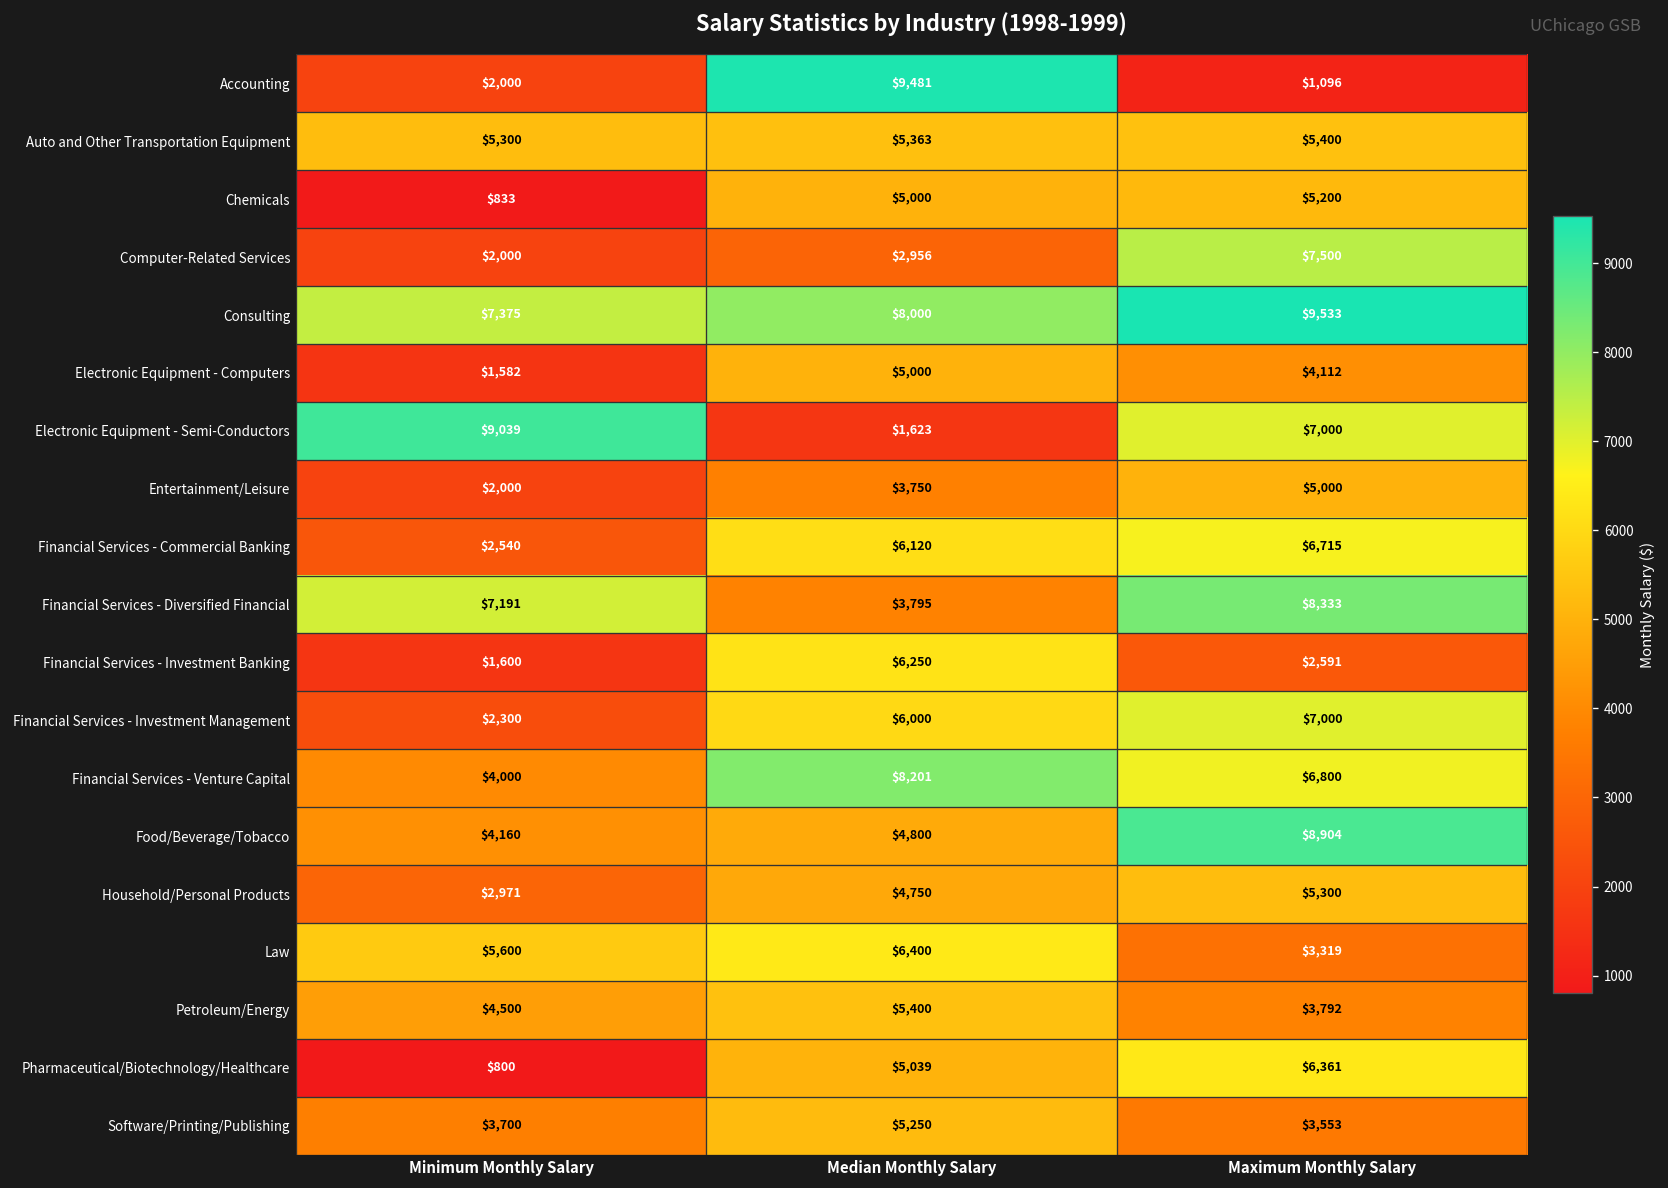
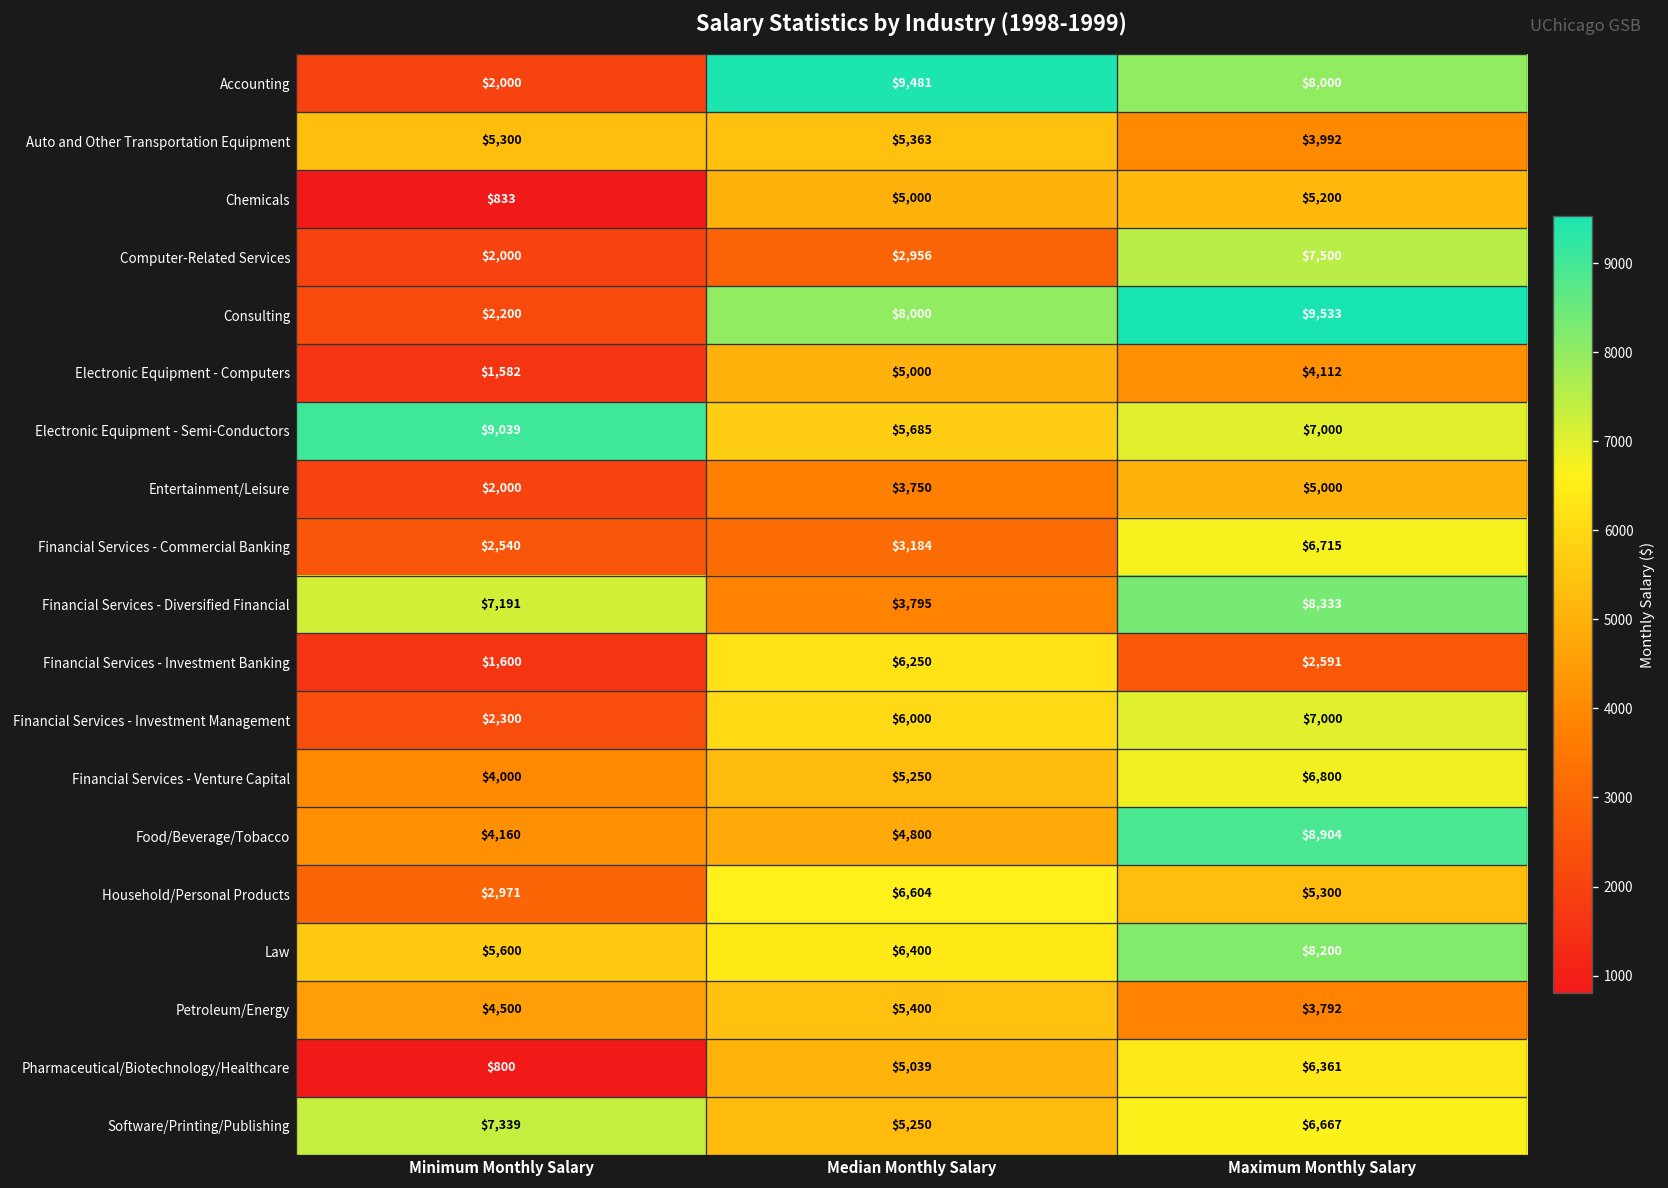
  {
    "Accounting": {
      "Minimum Monthly Salary": "$2,000",
      "Median Monthly Salary": "$9,481",
-     "Maximum Monthly Salary": "$1,096"
+     "Maximum Monthly Salary": "$8,000"
    },
    "Auto and Other Transportation Equipment": {
      "Minimum Monthly Salary": "$5,300",
      "Median Monthly Salary": "$5,363",
-     "Maximum Monthly Salary": "$5,400"
+     "Maximum Monthly Salary": "$3,992"
    },
    "Chemicals": {
      "Minimum Monthly Salary": "$833",
      "Median Monthly Salary": "$5,000",
      "Maximum Monthly Salary": "$5,200"
    },
    "Computer-Related Services": {
      "Minimum Monthly Salary": "$2,000",
      "Median Monthly Salary": "$2,956",
      "Maximum Monthly Salary": "$7,500"
    },
    "Consulting": {
-     "Minimum Monthly Salary": "$7,375",
+     "Minimum Monthly Salary": "$2,200",
      "Median Monthly Salary": "$8,000",
      "Maximum Monthly Salary": "$9,533"
    },
    "Electronic Equipment - Computers": {
      "Minimum Monthly Salary": "$1,582",
      "Median Monthly Salary": "$5,000",
      "Maximum Monthly Salary": "$4,112"
    },
    "Electronic Equipment - Semi-Conductors": {
      "Minimum Monthly Salary": "$9,039",
-     "Median Monthly Salary": "$1,623",
+     "Median Monthly Salary": "$5,685",
      "Maximum Monthly Salary": "$7,000"
    },
    "Entertainment/Leisure": {
      "Minimum Monthly Salary": "$2,000",
      "Median Monthly Salary": "$3,750",
      "Maximum Monthly Salary": "$5,000"
    },
    "Financial Services - Commercial Banking": {
      "Minimum Monthly Salary": "$2,540",
-     "Median Monthly Salary": "$6,120",
+     "Median Monthly Salary": "$3,184",
      "Maximum Monthly Salary": "$6,715"
    },
    "Financial Services - Diversified Financial": {
      "Minimum Monthly Salary": "$7,191",
      "Median Monthly Salary": "$3,795",
      "Maximum Monthly Salary": "$8,333"
    },
    "Financial Services - Investment Banking": {
      "Minimum Monthly Salary": "$1,600",
      "Median Monthly Salary": "$6,250",
      "Maximum Monthly Salary": "$2,591"
    },
    "Financial Services - Investment Management": {
      "Minimum Monthly Salary": "$2,300",
      "Median Monthly Salary": "$6,000",
      "Maximum Monthly Salary": "$7,000"
    },
    "Financial Services - Venture Capital": {
      "Minimum Monthly Salary": "$4,000",
-     "Median Monthly Salary": "$8,201",
+     "Median Monthly Salary": "$5,250",
      "Maximum Monthly Salary": "$6,800"
    },
    "Food/Beverage/Tobacco": {
      "Minimum Monthly Salary": "$4,160",
      "Median Monthly Salary": "$4,800",
      "Maximum Monthly Salary": "$8,904"
    },
    "Household/Personal Products": {
      "Minimum Monthly Salary": "$2,971",
-     "Median Monthly Salary": "$4,750",
+     "Median Monthly Salary": "$6,604",
      "Maximum Monthly Salary": "$5,300"
    },
    "Law": {
      "Minimum Monthly Salary": "$5,600",
      "Median Monthly Salary": "$6,400",
-     "Maximum Monthly Salary": "$3,319"
+     "Maximum Monthly Salary": "$8,200"
    },
    "Petroleum/Energy": {
      "Minimum Monthly Salary": "$4,500",
      "Median Monthly Salary": "$5,400",
      "Maximum Monthly Salary": "$3,792"
    },
    "Pharmaceutical/Biotechnology/Healthcare": {
      "Minimum Monthly Salary": "$800",
      "Median Monthly Salary": "$5,039",
      "Maximum Monthly Salary": "$6,361"
    },
    "Software/Printing/Publishing": {
-     "Minimum Monthly Salary": "$3,700",
+     "Minimum Monthly Salary": "$7,339",
      "Median Monthly Salary": "$5,250",
-     "Maximum Monthly Salary": "$3,553"
+     "Maximum Monthly Salary": "$6,667"
    }
  }
